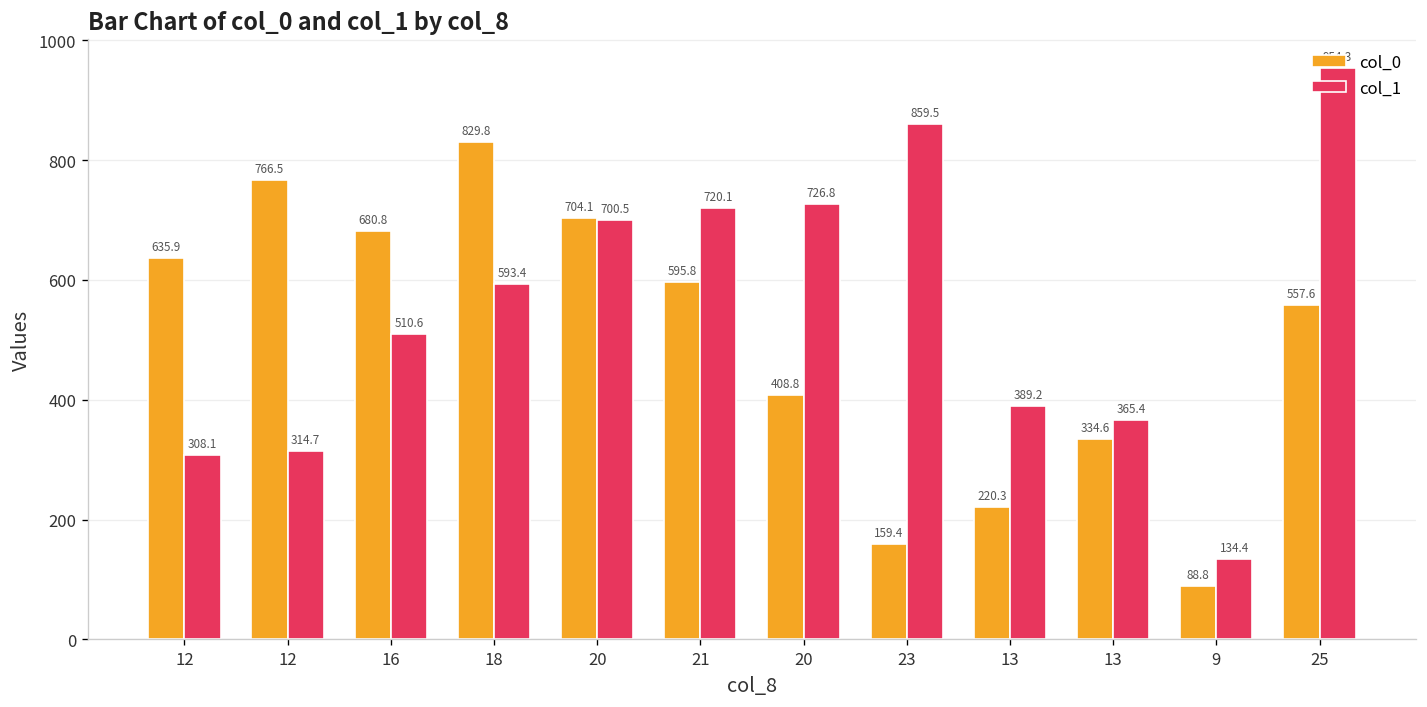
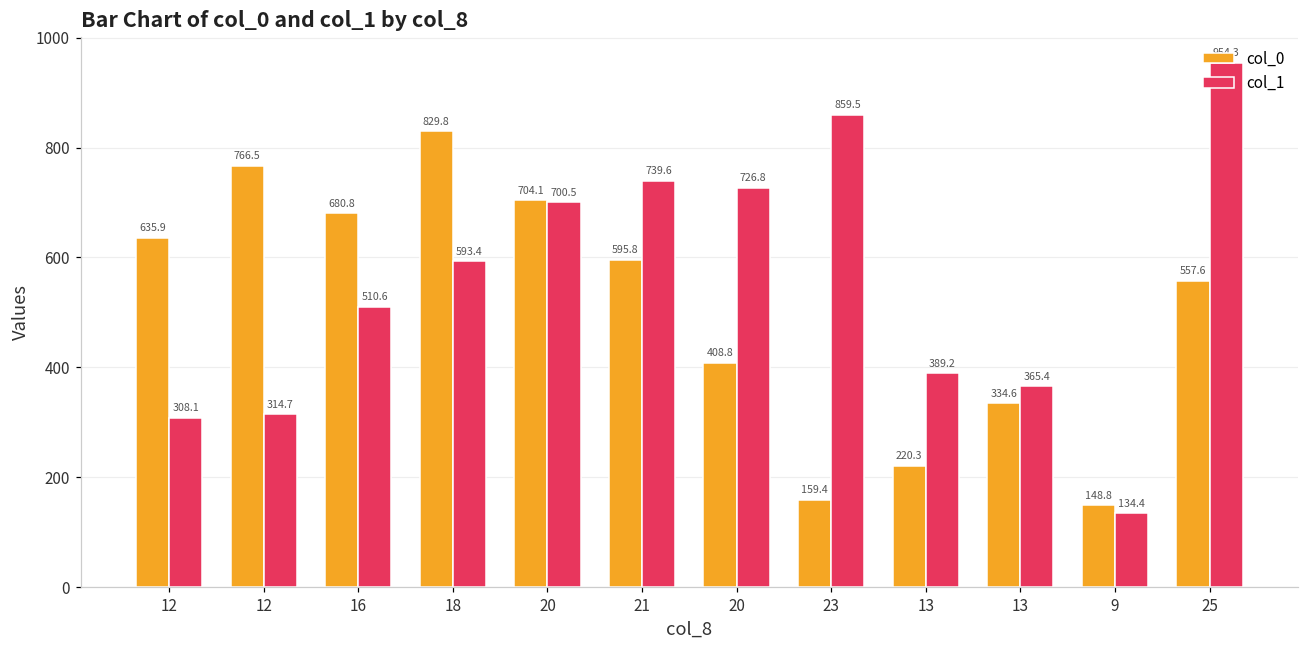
  {
    "col_0": {
      "16": 680.8,
      "18": 829.8,
      "21": 595.8,
      "23": 159.4,
-     "9": 88.8,
+     "9": 148.8,
      "25": 557.6
    },
    "col_1": {
      "16": 510.6,
      "18": 593.4,
-     "21": 720.1,
+     "21": 739.6,
      "23": 859.5,
      "9": 134.4,
      "25": 954.3
    }
  }
